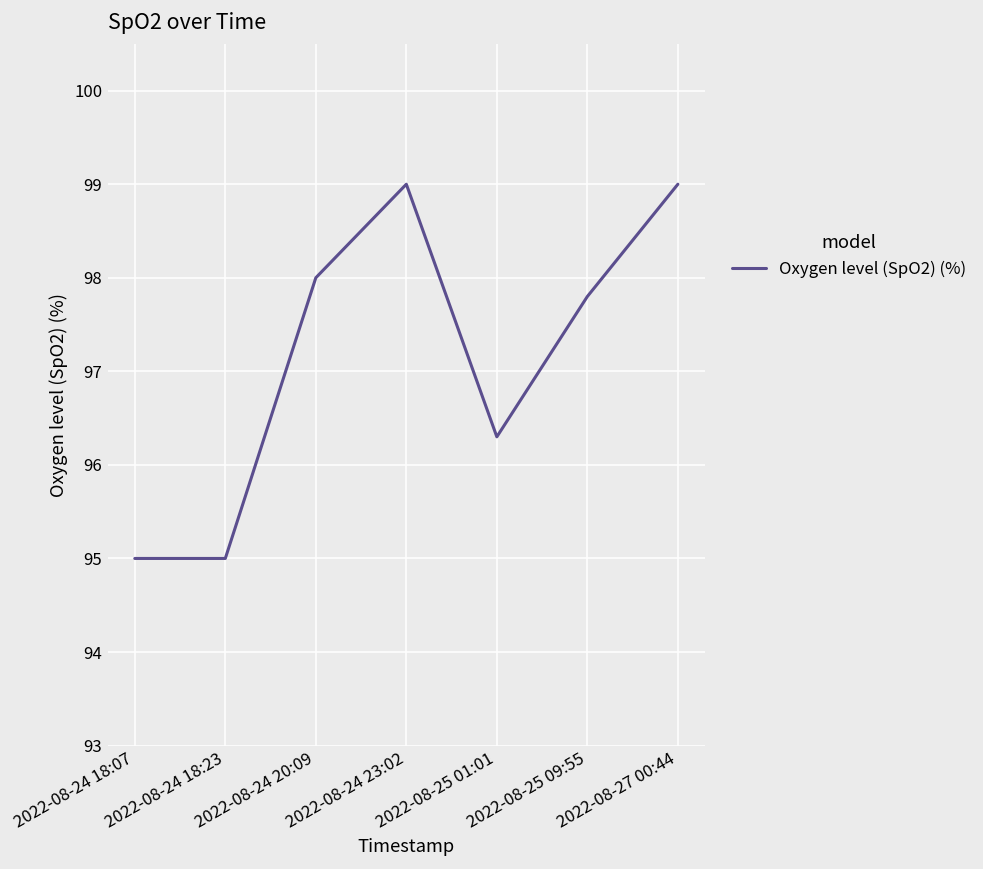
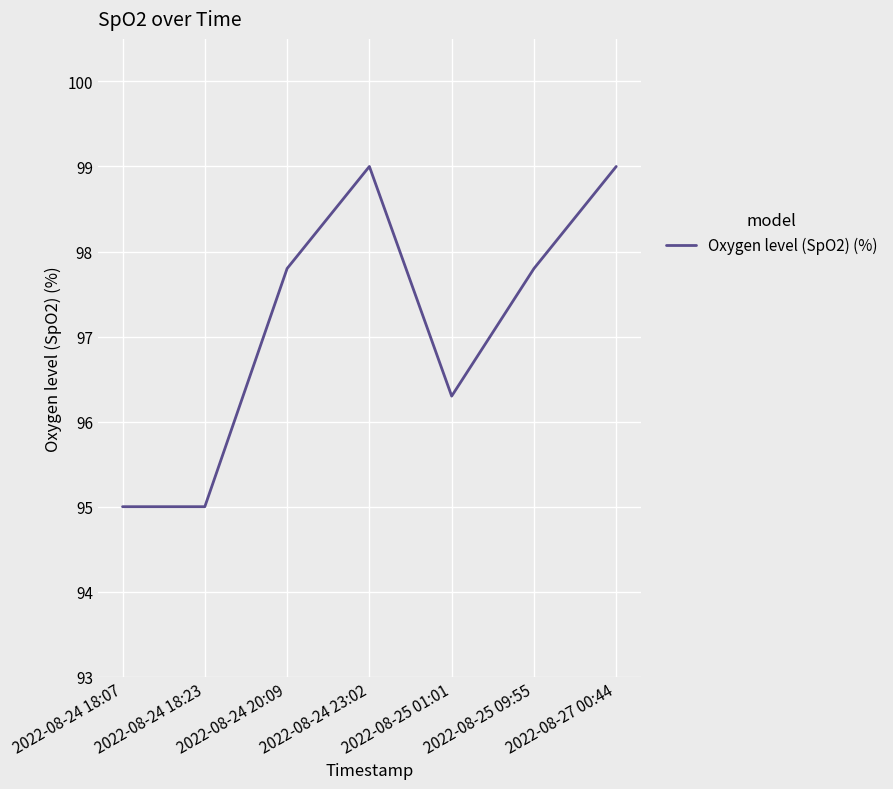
  {
    "2022-08-24 18:07": 95.0,
    "2022-08-24 18:23": 95.0,
-   "2022-08-24 20:09": 98.0,
+   "2022-08-24 20:09": 97.8,
    "2022-08-24 23:02": 99.0,
    "2022-08-25 01:01": 96.3,
    "2022-08-25 09:55": 97.8,
    "2022-08-27 00:44": 99.0
  }
